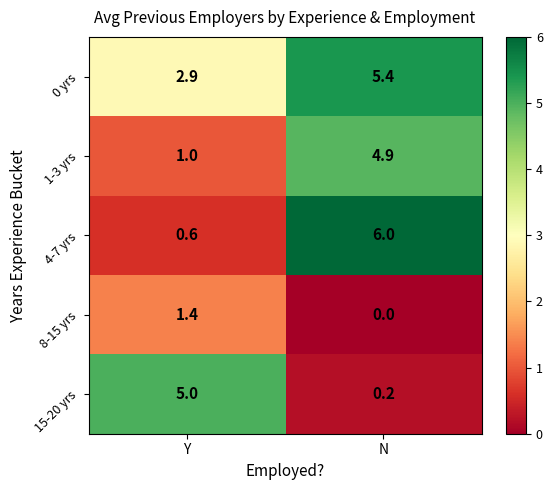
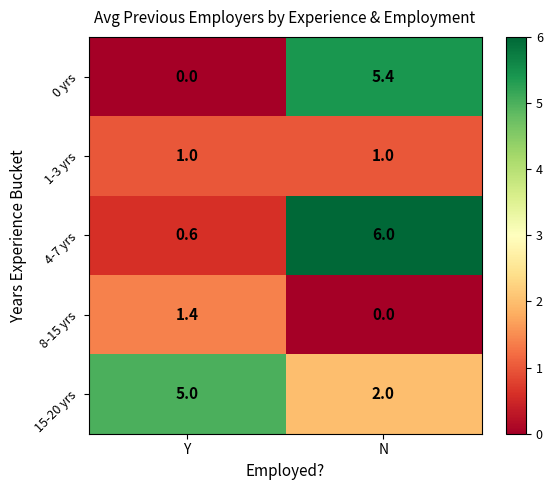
  {
    "0 yrs": {
-     "Y": 2.9,
+     "Y": 0.0,
      "N": 5.4
    },
    "1-3 yrs": {
      "Y": 1.0,
-     "N": 4.9
+     "N": 1.0
    },
    "4-7 yrs": {
      "Y": 0.6,
      "N": 6.0
    },
    "8-15 yrs": {
      "Y": 1.4,
      "N": 0.0
    },
    "15-20 yrs": {
      "Y": 5.0,
-     "N": 0.2
+     "N": 2.0
    }
  }
